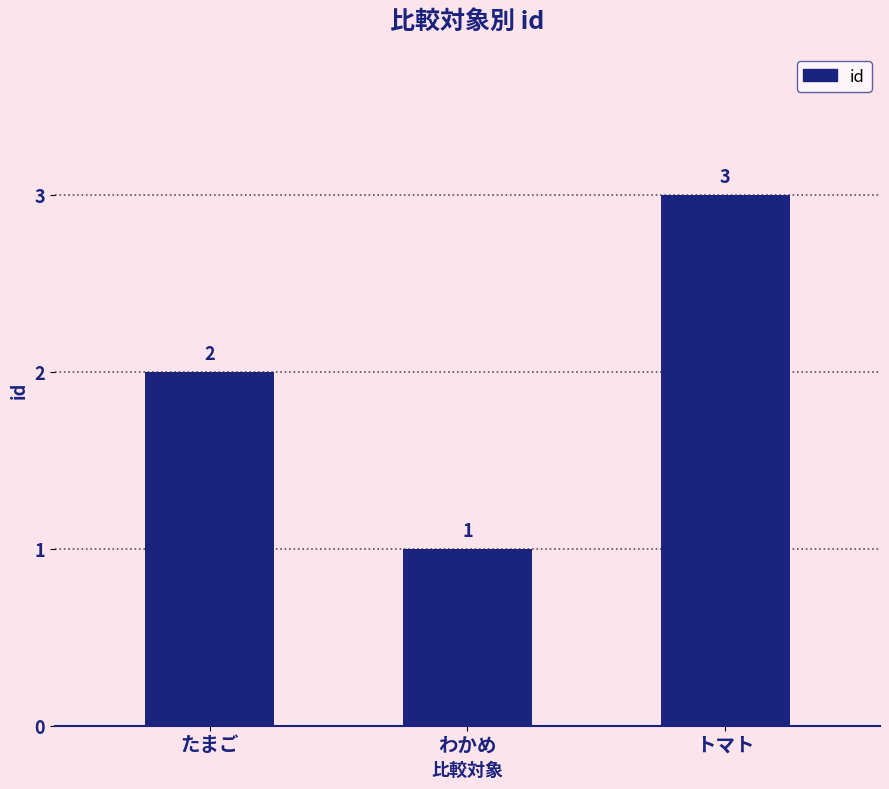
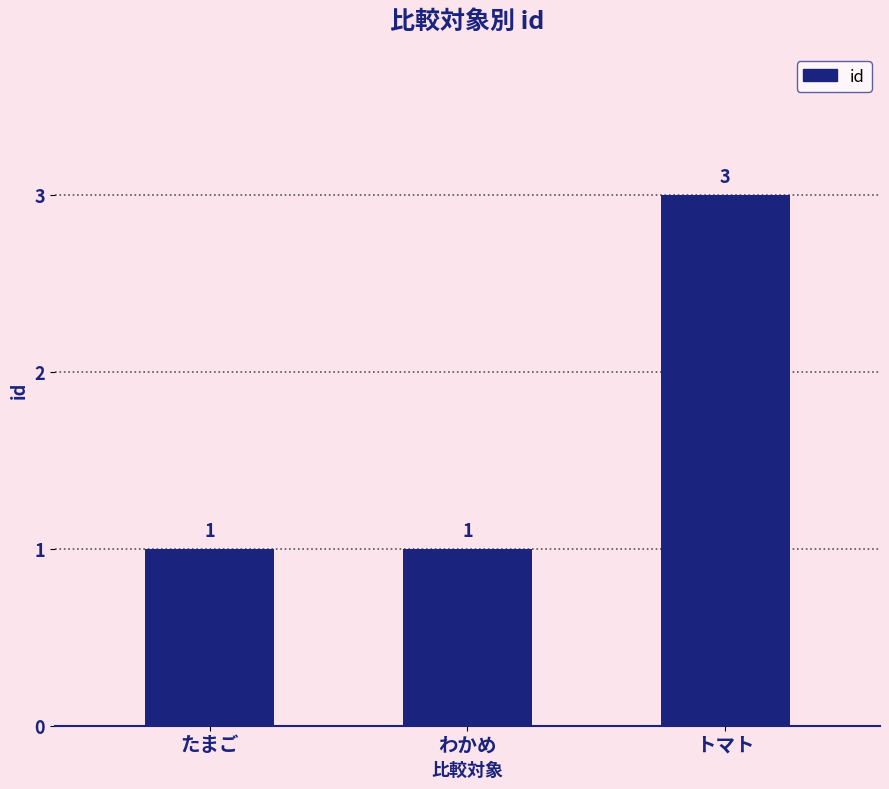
  {
-   "たまご": 2,
+   "たまご": 1,
    "わかめ": 1,
    "トマト": 3
  }
